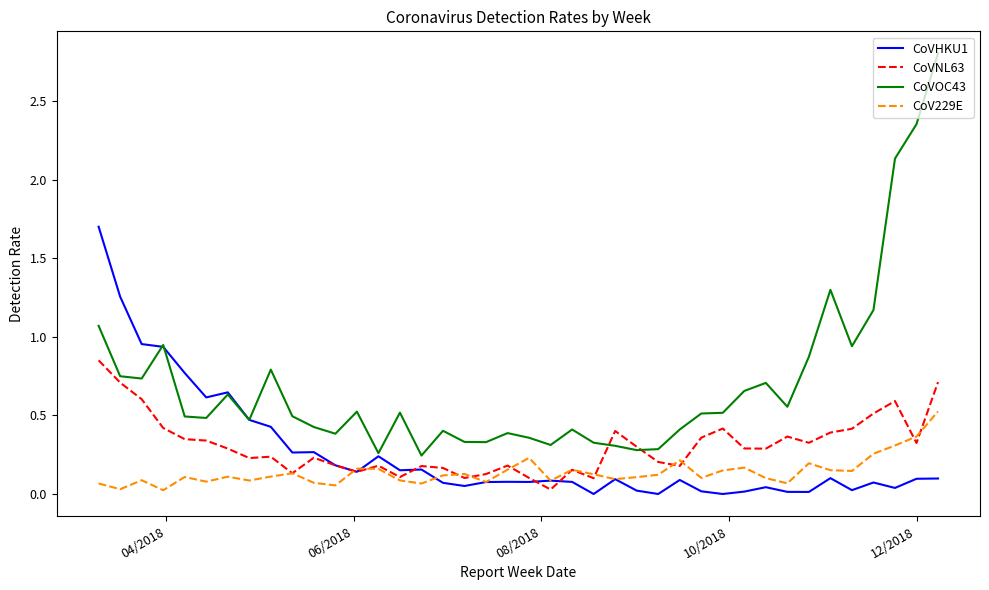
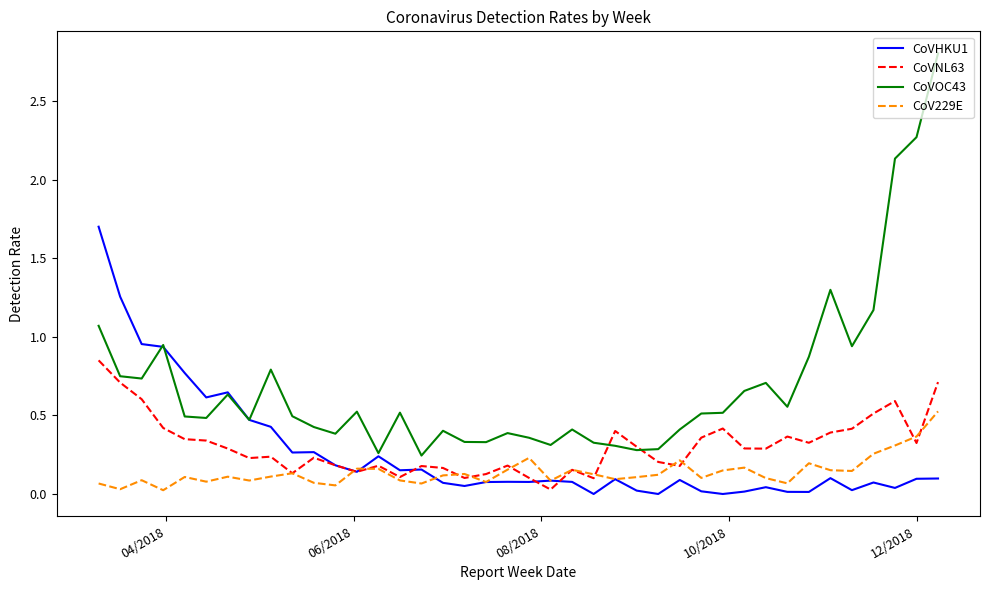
  {
    "CoVHKU1": {
      "12/2018": 0.10
    },
    "CoVNL63": {
      "12/2018": 0.32
    },
    "CoVOC43": {
-     "12/2018": 2.35
+     "12/2018": 2.27
    },
    "CoV229E": {
      "12/2018": 0.37
    }
  }
